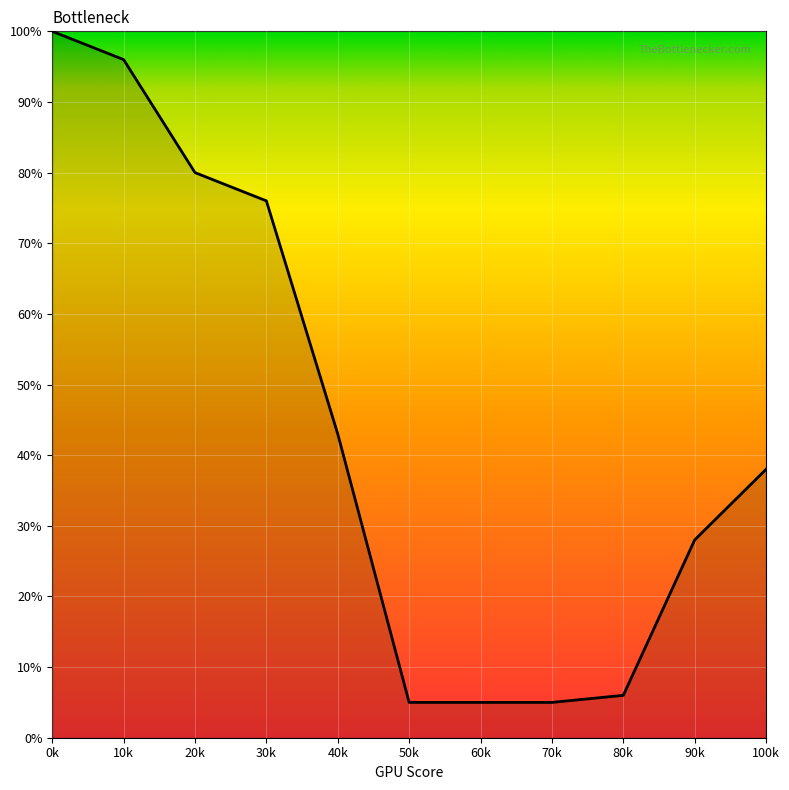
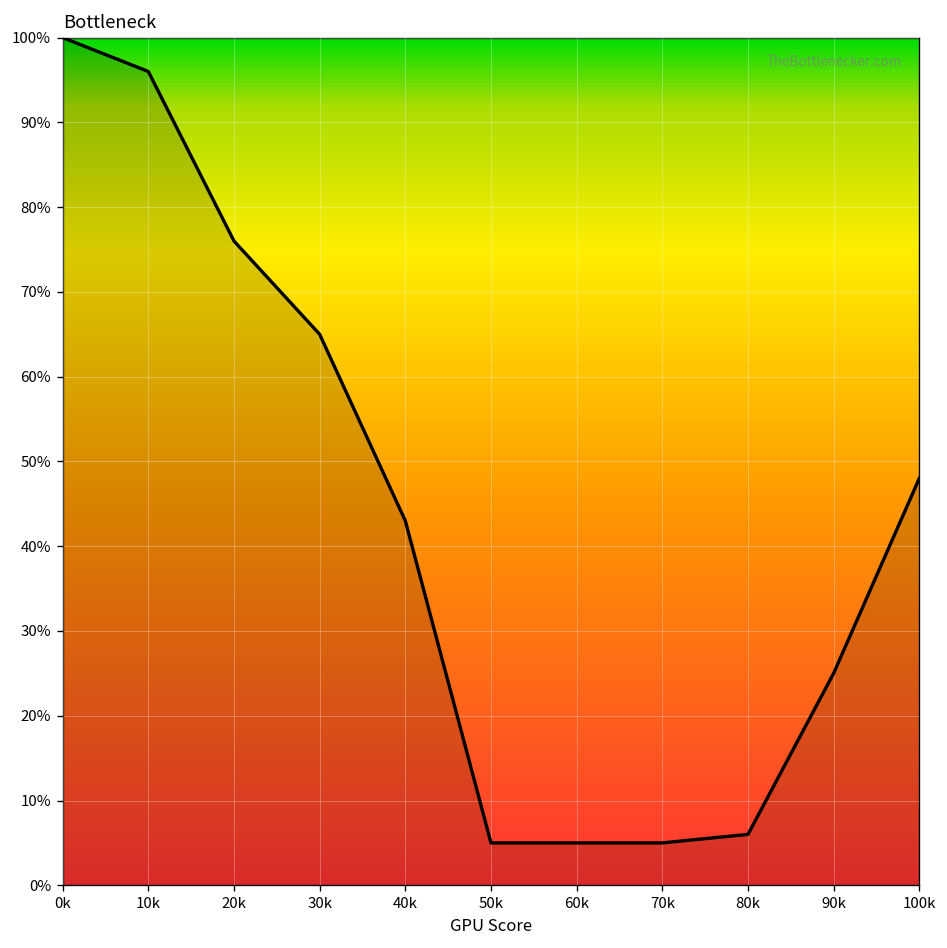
  {
    "0k": "100%",
    "10k": "96%",
-   "20k": "80%",
-   "30k": "76%",
+   "20k": "76%",
+   "30k": "65%",
    "40k": "43%",
    "50k": "5%",
    "60k": "5%",
    "70k": "5%",
    "80k": "6%",
-   "90k": "28%",
-   "100k": "38%"
+   "90k": "25%",
+   "100k": "48%"
  }
